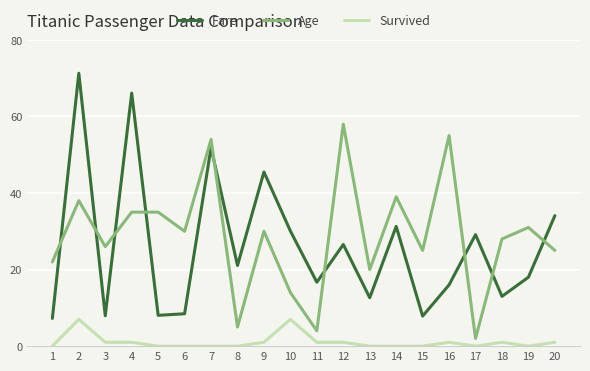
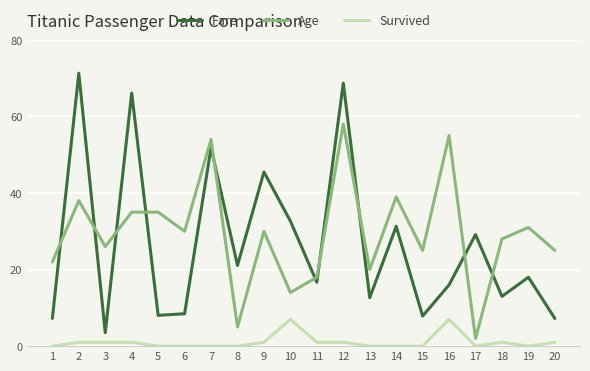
  {
    "Fare": {
      "1": 7,
      "2": 71,
-     "3": 8,
+     "3": 4,
      "4": 66,
      "5": 8,
      "6": 8,
      "7": 52,
      "8": 21,
      "9": 45,
-     "10": 30,
+     "10": 33,
      "11": 17,
-     "12": 27,
+     "12": 69,
      "13": 13,
      "14": 31,
      "15": 8,
      "16": 16,
      "17": 29,
      "18": 13,
      "19": 18,
-     "20": 34
+     "20": 7
    },
    "Age": {
      "1": 22,
      "2": 38,
      "3": 26,
      "4": 35,
      "5": 35,
      "6": 30,
      "7": 54,
      "8": 5,
      "9": 30,
      "10": 14,
-     "11": 4,
+     "11": 18,
      "12": 58,
      "13": 20,
      "14": 39,
      "15": 25,
      "16": 55,
      "17": 2,
      "18": 28,
      "19": 31,
      "20": 25
    },
    "Survived": {
      "1": 0,
-     "2": 7,
+     "2": 1,
      "3": 1,
      "4": 1,
      "5": 0,
      "6": 0,
      "7": 0,
      "8": 0,
      "9": 1,
      "10": 7,
      "11": 1,
      "12": 1,
      "13": 0,
      "14": 0,
      "15": 0,
-     "16": 1,
+     "16": 7,
      "17": 0,
      "18": 1,
      "19": 0,
      "20": 1
    }
  }
